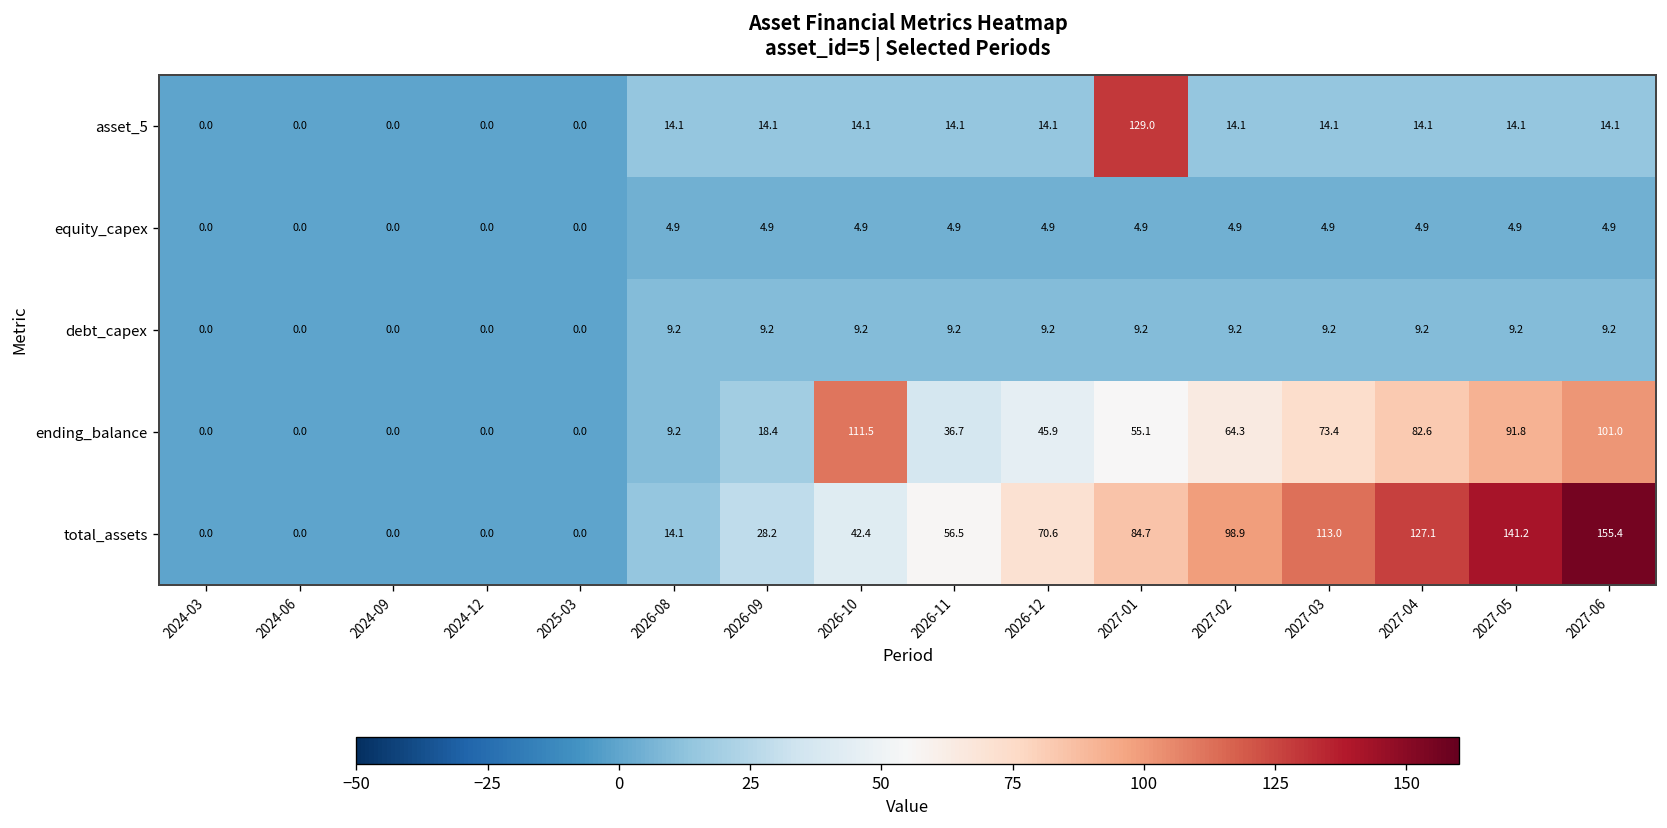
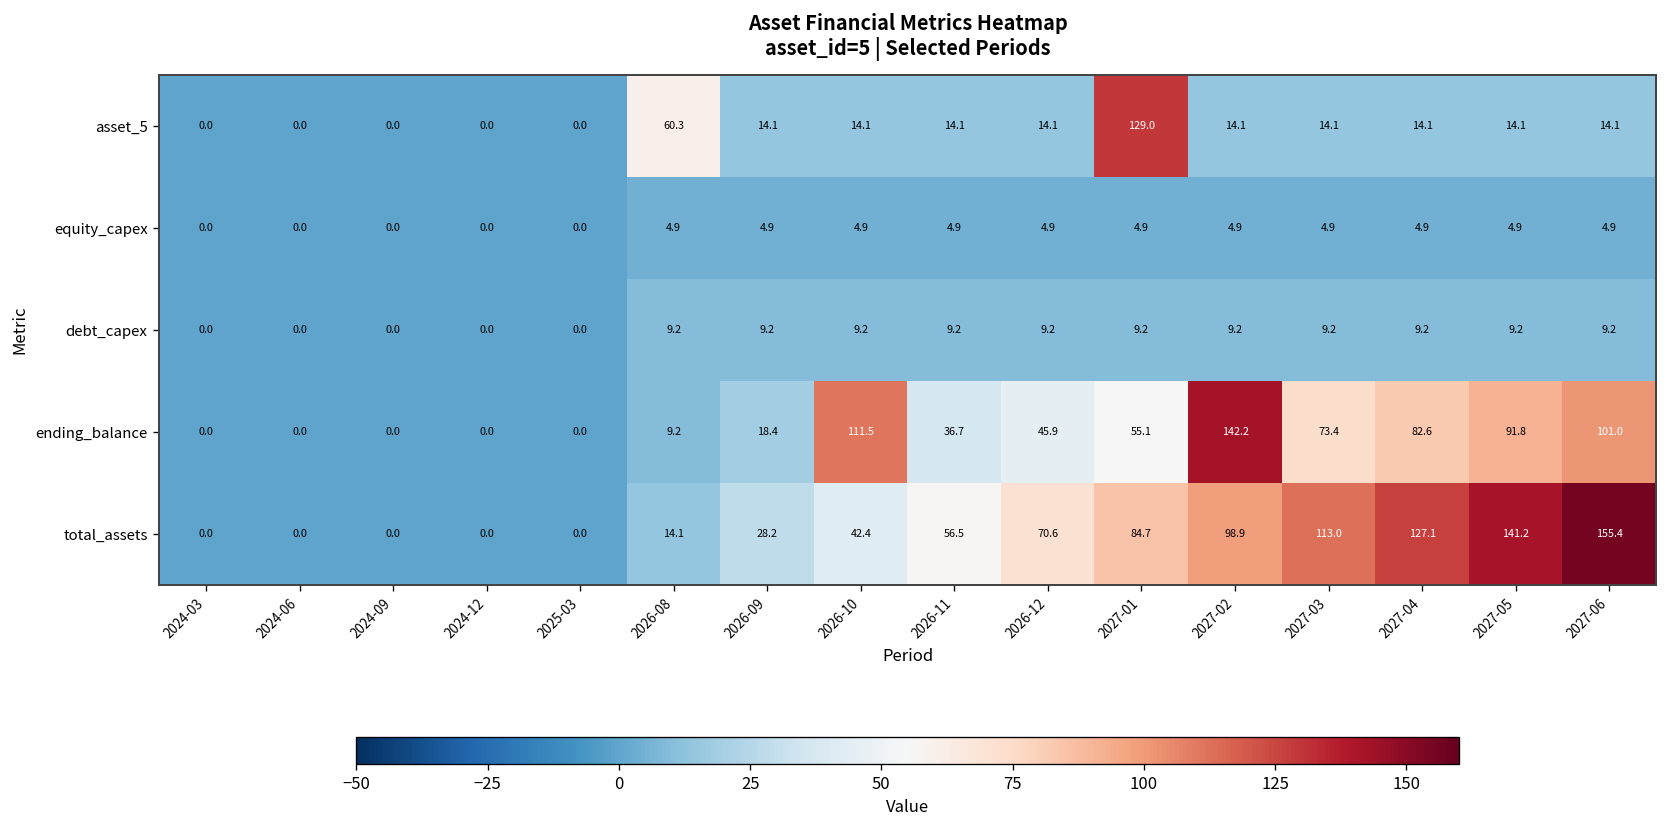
  {
    "asset_5": {
      "2024-03": 0.0,
      "2024-06": 0.0,
      "2024-09": 0.0,
      "2024-12": 0.0,
      "2025-03": 0.0,
-     "2026-08": 14.1,
+     "2026-08": 60.3,
      "2026-09": 14.1,
      "2026-10": 14.1,
      "2026-11": 14.1,
      "2026-12": 14.1,
      "2027-01": 129.0,
      "2027-02": 14.1,
      "2027-03": 14.1,
      "2027-04": 14.1,
      "2027-05": 14.1,
      "2027-06": 14.1
    },
    "equity_capex": {
      "2024-03": 0.0,
      "2024-06": 0.0,
      "2024-09": 0.0,
      "2024-12": 0.0,
      "2025-03": 0.0,
      "2026-08": 4.9,
      "2026-09": 4.9,
      "2026-10": 4.9,
      "2026-11": 4.9,
      "2026-12": 4.9,
      "2027-01": 4.9,
      "2027-02": 4.9,
      "2027-03": 4.9,
      "2027-04": 4.9,
      "2027-05": 4.9,
      "2027-06": 4.9
    },
    "debt_capex": {
      "2024-03": 0.0,
      "2024-06": 0.0,
      "2024-09": 0.0,
      "2024-12": 0.0,
      "2025-03": 0.0,
      "2026-08": 9.2,
      "2026-09": 9.2,
      "2026-10": 9.2,
      "2026-11": 9.2,
      "2026-12": 9.2,
      "2027-01": 9.2,
      "2027-02": 9.2,
      "2027-03": 9.2,
      "2027-04": 9.2,
      "2027-05": 9.2,
      "2027-06": 9.2
    },
    "ending_balance": {
      "2024-03": 0.0,
      "2024-06": 0.0,
      "2024-09": 0.0,
      "2024-12": 0.0,
      "2025-03": 0.0,
      "2026-08": 9.2,
      "2026-09": 18.4,
      "2026-10": 111.5,
      "2026-11": 36.7,
      "2026-12": 45.9,
      "2027-01": 55.1,
-     "2027-02": 64.3,
+     "2027-02": 142.2,
      "2027-03": 73.4,
      "2027-04": 82.6,
      "2027-05": 91.8,
      "2027-06": 101.0
    },
    "total_assets": {
      "2024-03": 0.0,
      "2024-06": 0.0,
      "2024-09": 0.0,
      "2024-12": 0.0,
      "2025-03": 0.0,
      "2026-08": 14.1,
      "2026-09": 28.2,
      "2026-10": 42.4,
      "2026-11": 56.5,
      "2026-12": 70.6,
      "2027-01": 84.7,
      "2027-02": 98.9,
      "2027-03": 113.0,
      "2027-04": 127.1,
      "2027-05": 141.2,
      "2027-06": 155.4
    }
  }
